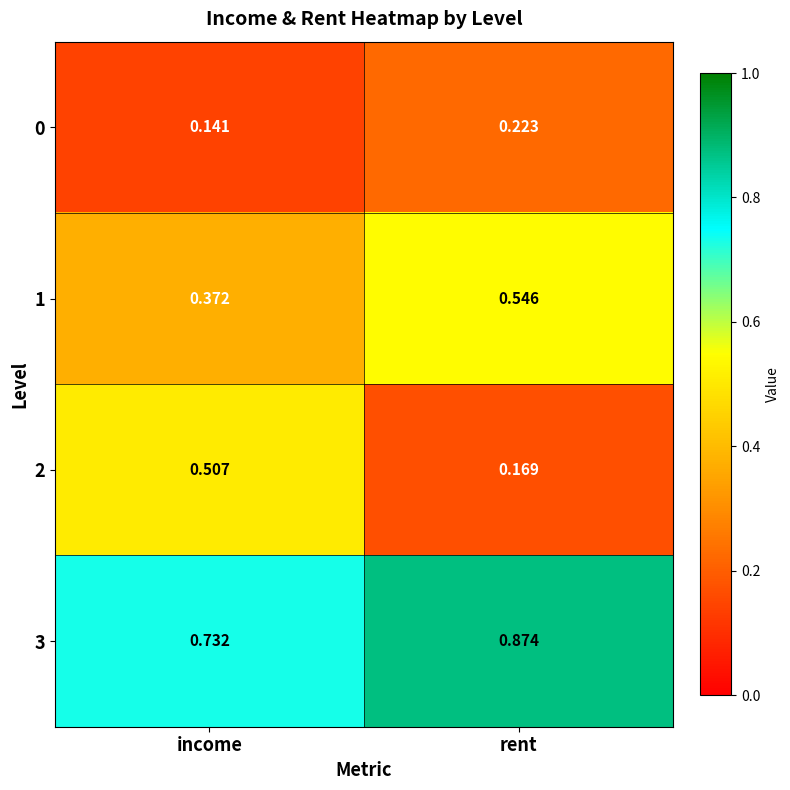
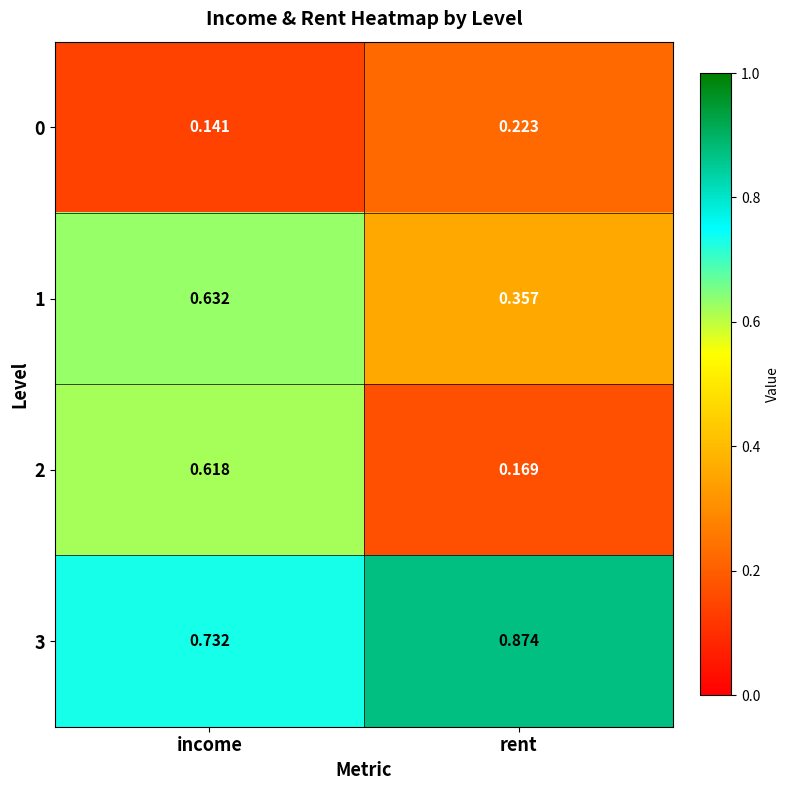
  {
    "0": {
      "income": 0.141,
      "rent": 0.223
    },
    "1": {
-     "income": 0.372,
-     "rent": 0.546
+     "income": 0.632,
+     "rent": 0.357
    },
    "2": {
-     "income": 0.507,
+     "income": 0.618,
      "rent": 0.169
    },
    "3": {
      "income": 0.732,
      "rent": 0.874
    }
  }
